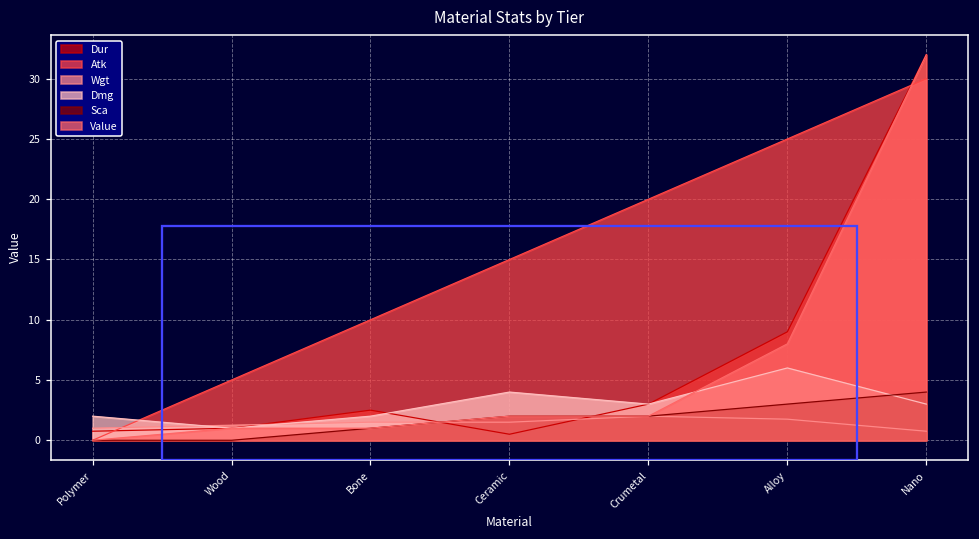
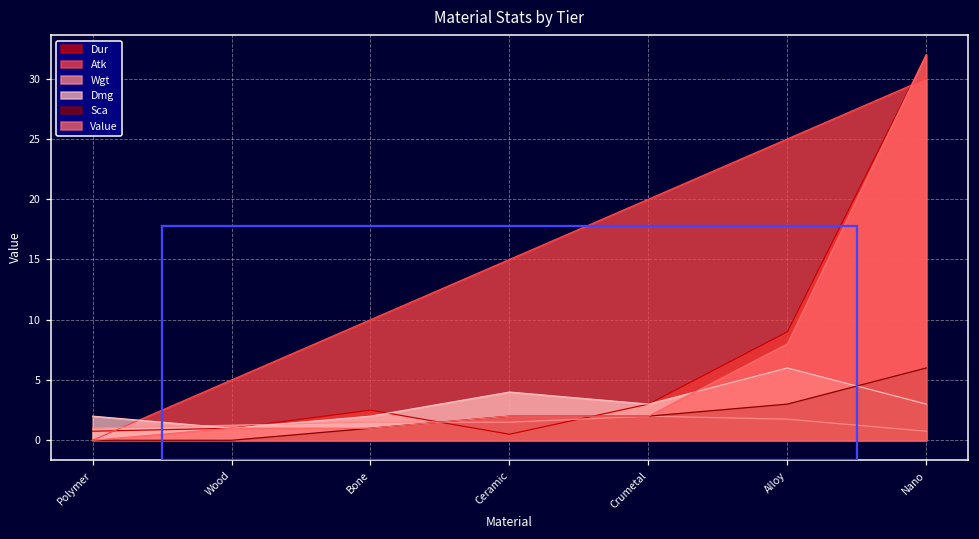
  {
    "Dur": {
      "Polymer": 0.8,
      "Bone": 2.5,
      "Ceramic": 0.5,
      "Alloy": 9
    },
    "Dmg": {
      "Polymer": 2,
      "Bone": 2,
      "Ceramic": 4,
      "Alloy": 6,
      "Nano": 3
    },
    "Sca": {
      "Wood": 0,
      "Alloy": 3,
-     "Nano": 4
+     "Nano": 6
    }
  }
